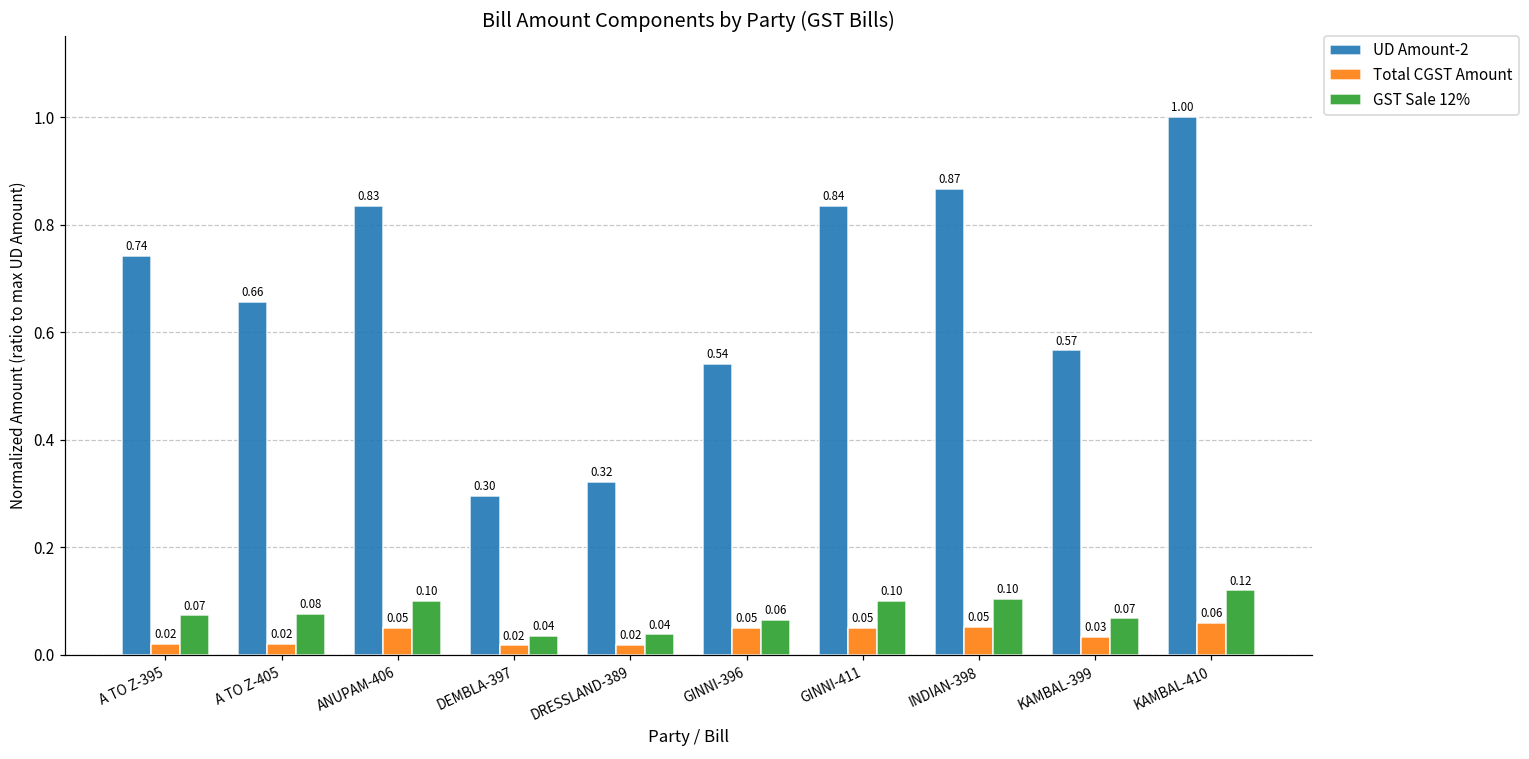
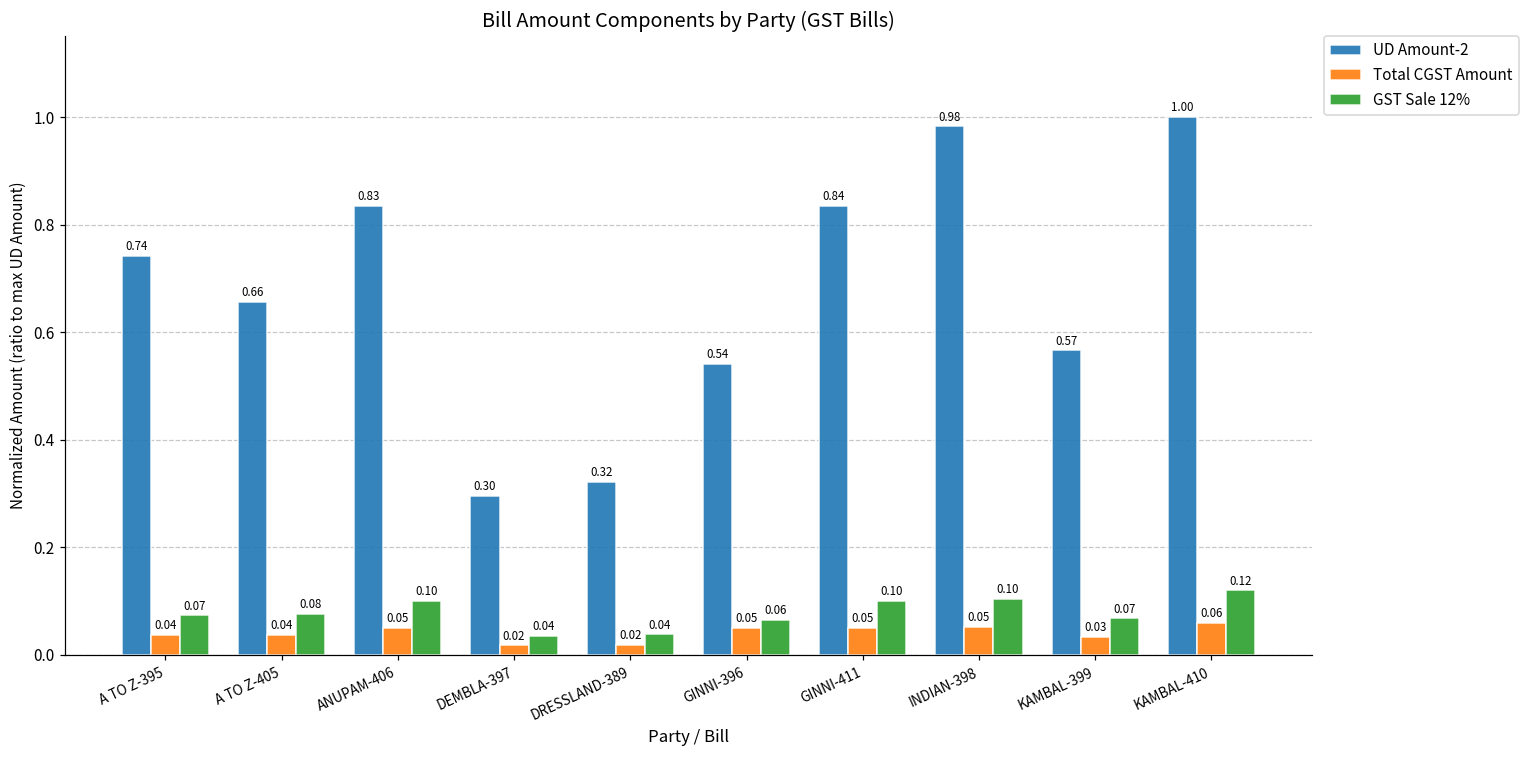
  {
    "UD Amount-2": {
      "A TO Z-395": 0.74,
      "A TO Z-405": 0.66,
      "ANUPAM-406": 0.83,
      "DEMBLA-397": 0.30,
      "DRESSLAND-389": 0.32,
      "GINNI-396": 0.54,
      "GINNI-411": 0.84,
-     "INDIAN-398": 0.87,
+     "INDIAN-398": 0.98,
      "KAMBAL-399": 0.57,
      "KAMBAL-410": 1.00
    },
    "Total CGST Amount": {
-     "A TO Z-395": 0.02,
-     "A TO Z-405": 0.02,
+     "A TO Z-395": 0.04,
+     "A TO Z-405": 0.04,
      "ANUPAM-406": 0.05,
      "DEMBLA-397": 0.02,
      "DRESSLAND-389": 0.02,
      "GINNI-396": 0.05,
      "GINNI-411": 0.05,
      "INDIAN-398": 0.05,
      "KAMBAL-399": 0.03,
      "KAMBAL-410": 0.06
    },
    "GST Sale 12%": {
      "A TO Z-395": 0.07,
      "A TO Z-405": 0.08,
      "ANUPAM-406": 0.10,
      "DEMBLA-397": 0.04,
      "DRESSLAND-389": 0.04,
      "GINNI-396": 0.06,
      "GINNI-411": 0.10,
      "INDIAN-398": 0.10,
      "KAMBAL-399": 0.07,
      "KAMBAL-410": 0.12
    }
  }
